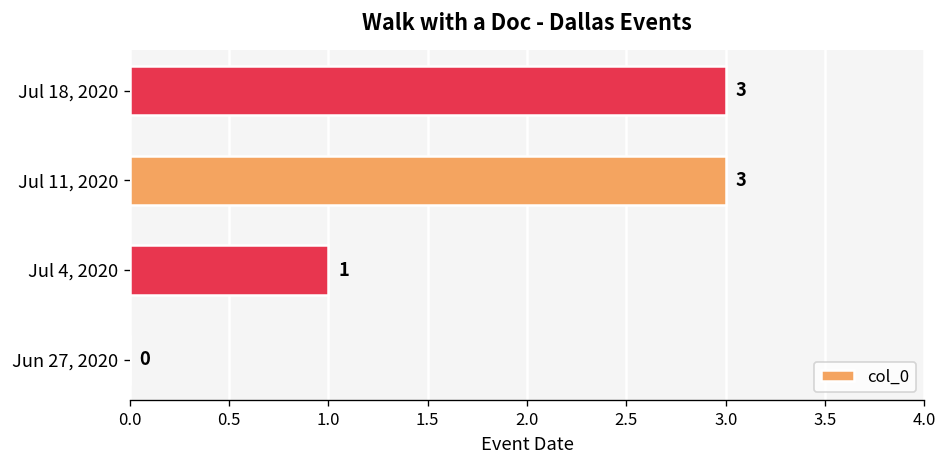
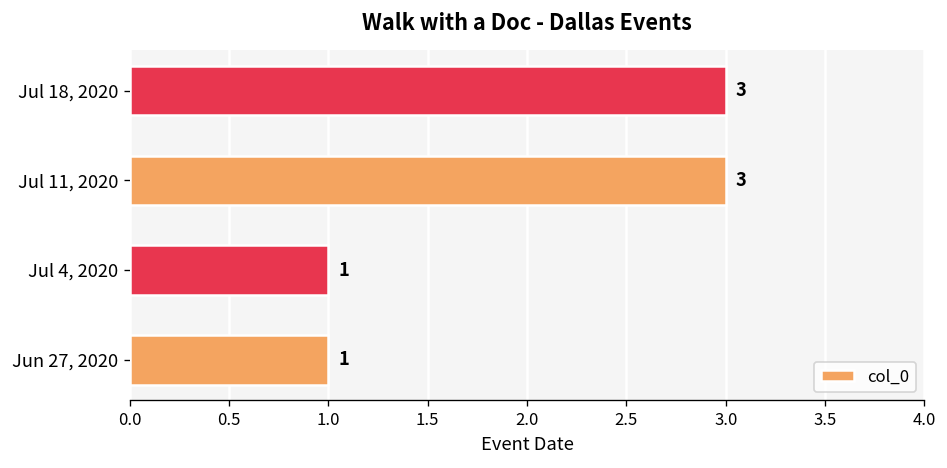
  {
    "Jul 18, 2020": 3,
    "Jul 11, 2020": 3,
    "Jul 4, 2020": 1,
-   "Jun 27, 2020": 0
+   "Jun 27, 2020": 1
  }
